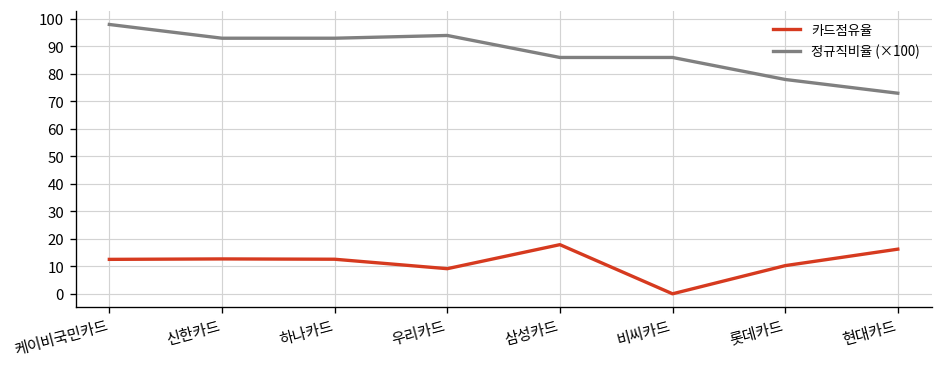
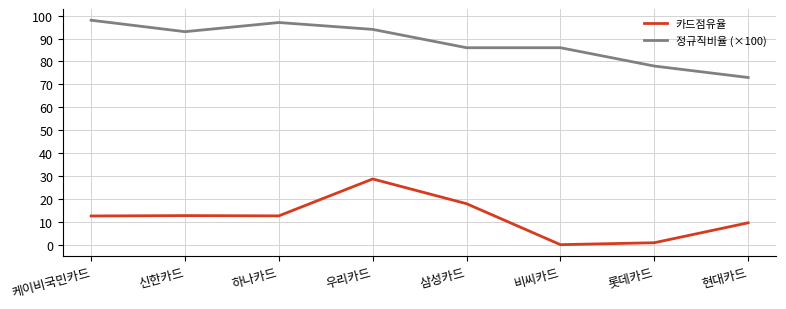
  {
    "카드점유율": {
      "케이비국민카드": 13,
      "신한카드": 13,
      "하나카드": 13,
-     "우리카드": 9,
+     "우리카드": 29,
      "삼성카드": 18,
      "비씨카드": 0,
-     "롯데카드": 10,
-     "현대카드": 16
+     "롯데카드": 1,
+     "현대카드": 10
    },
    "정규직비율 (×100)": {
      "케이비국민카드": 98,
      "신한카드": 93,
-     "하나카드": 93,
+     "하나카드": 97,
      "우리카드": 94,
      "삼성카드": 86,
      "비씨카드": 86,
      "롯데카드": 78,
      "현대카드": 73
    }
  }
